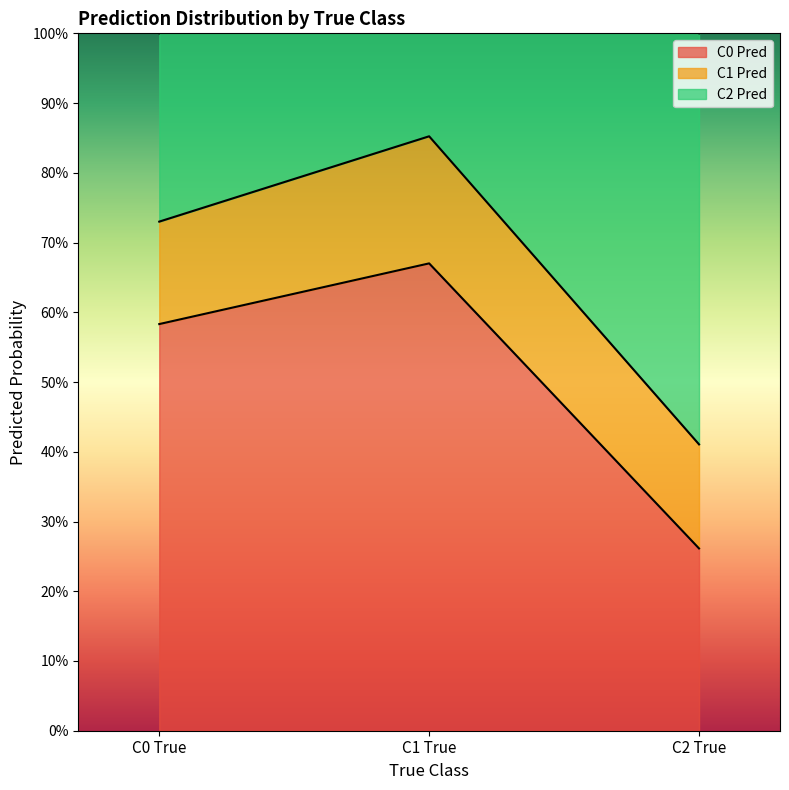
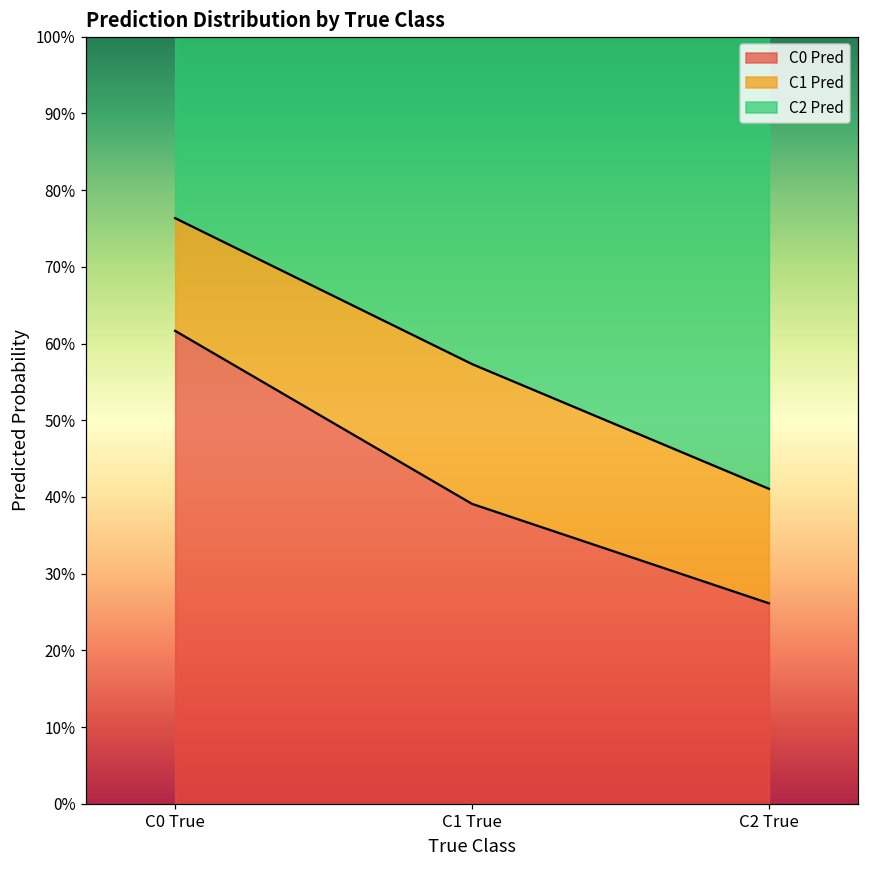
  {
    "C0 Pred": {
-     "C0 True": "58%",
-     "C1 True": "67%",
+     "C0 True": "62%",
+     "C1 True": "39%",
      "C2 True": "26%"
    },
    "C1 Pred": {
      "C0 True": "15%",
      "C1 True": "18%",
      "C2 True": "15%"
    },
    "C2 Pred": {
      "C2 True": "59%"
    }
  }
